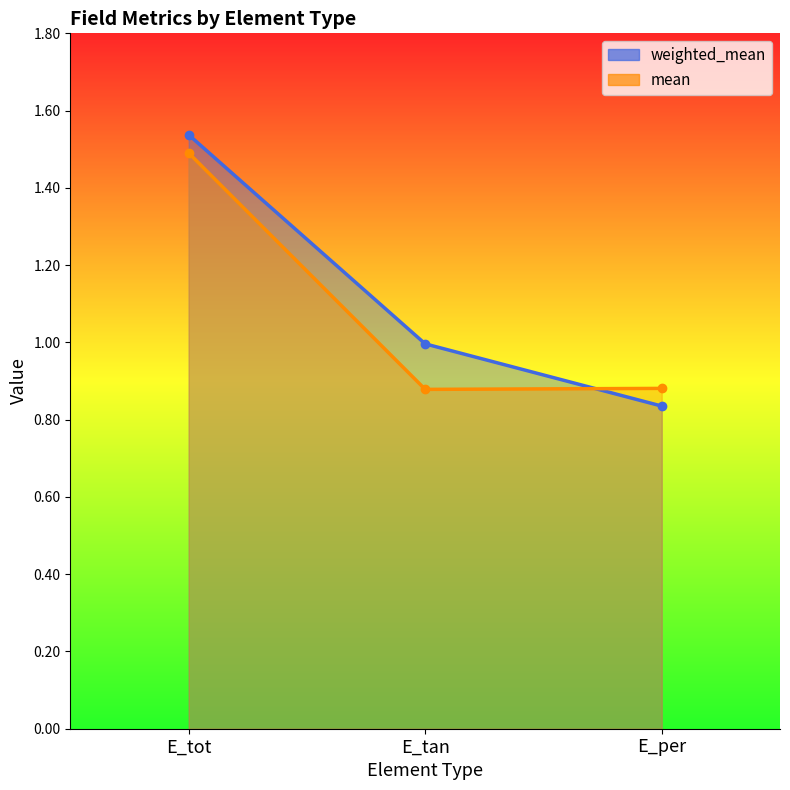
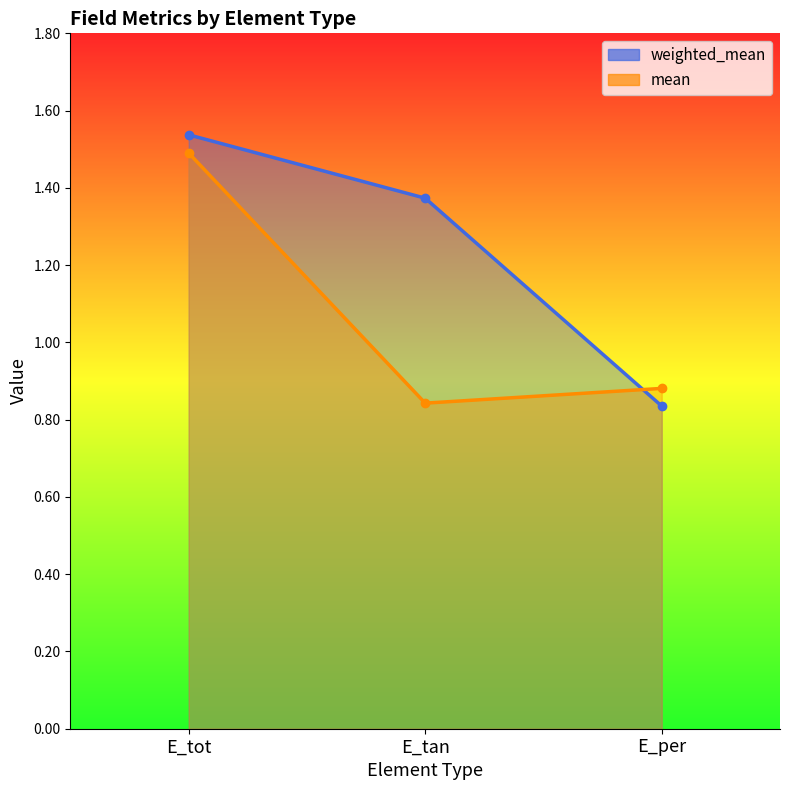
  {
    "weighted_mean": {
      "E_tot": 1.54,
-     "E_tan": 1.00,
+     "E_tan": 1.37,
      "E_per": 0.84
    },
    "mean": {
      "E_tot": 1.49,
-     "E_tan": 0.88,
+     "E_tan": 0.84,
      "E_per": 0.88
    }
  }
